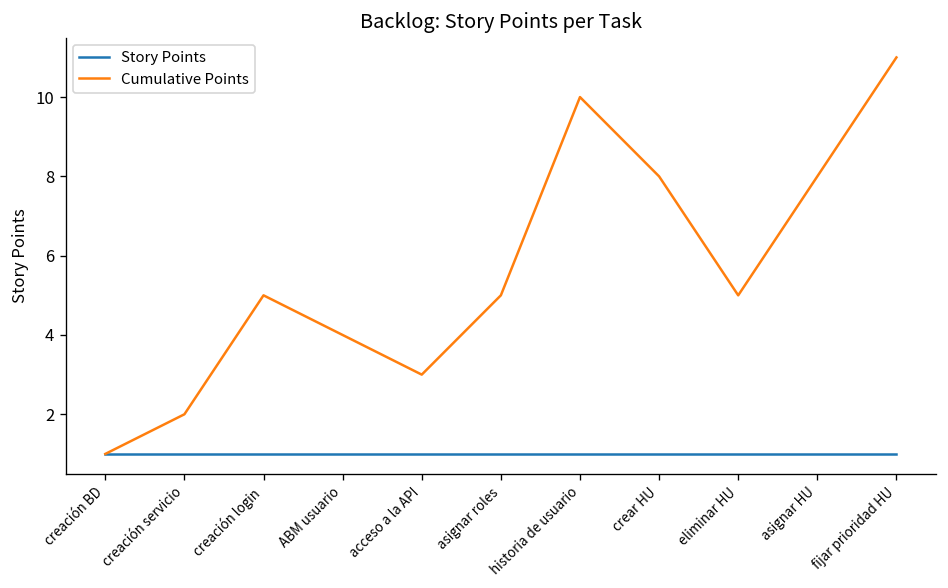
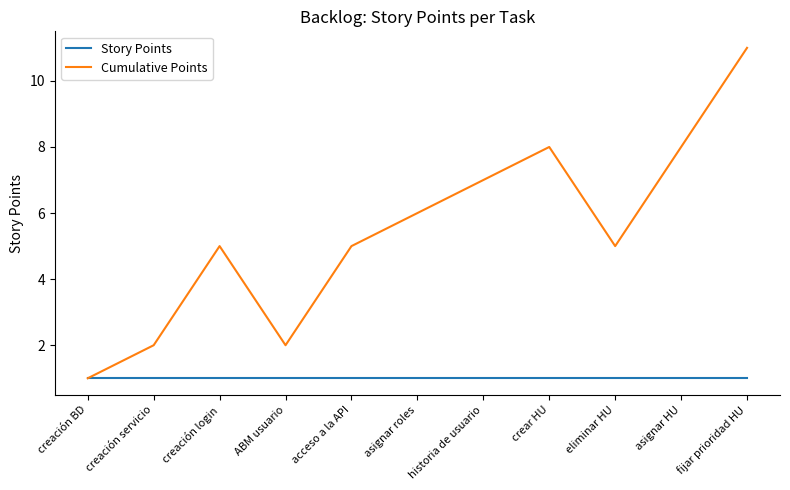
  {
    "Story Points": {
      "creación servicio": 1,
      "creación login": 1,
      "ABM usuario": 1,
      "acceso a la API": 1,
      "asignar roles": 1,
      "historia de usuario": 1,
      "crear HU": 1,
      "eliminar HU": 1,
      "asignar HU": 1,
      "fijar prioridad HU": 1
    },
    "Cumulative Points": {
      "creación servicio": 2,
      "creación login": 5,
-     "ABM usuario": 4,
-     "acceso a la API": 3,
-     "asignar roles": 5,
-     "historia de usuario": 10,
+     "ABM usuario": 2,
+     "acceso a la API": 5,
+     "asignar roles": 6,
+     "historia de usuario": 7,
      "crear HU": 8,
      "eliminar HU": 5,
      "asignar HU": 8,
      "fijar prioridad HU": 11
    }
  }
